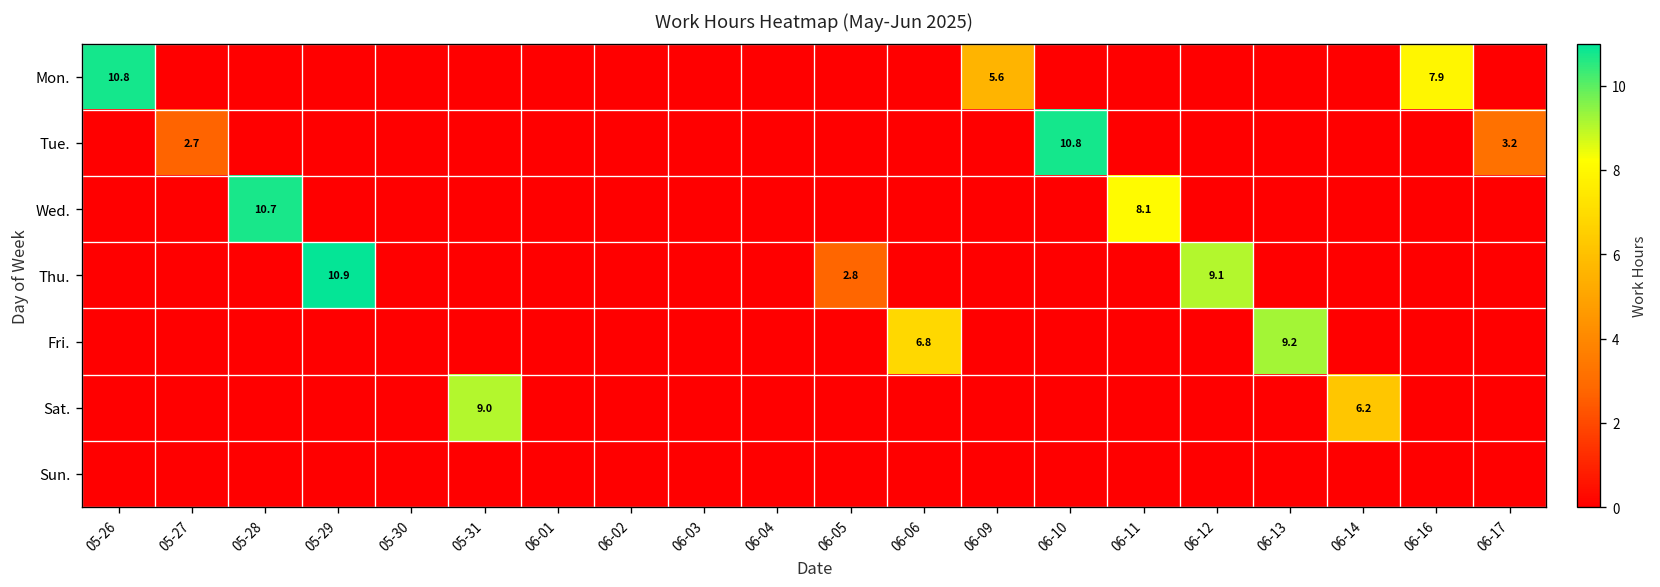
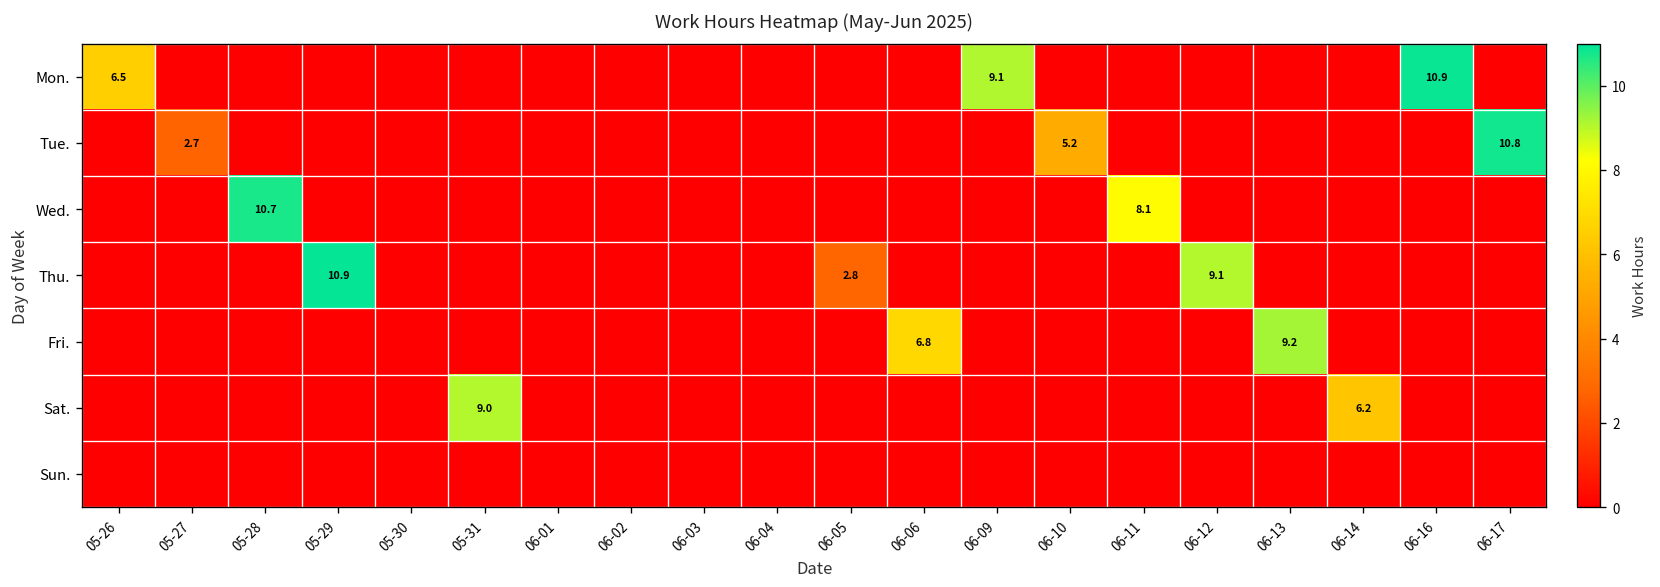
  {
    "Mon.": {
-     "05-26": 10.8,
-     "06-09": 5.6,
-     "06-16": 7.9
+     "05-26": 6.5,
+     "06-09": 9.1,
+     "06-16": 10.9
    },
    "Tue.": {
      "05-27": 2.7,
-     "06-10": 10.8,
-     "06-17": 3.2
+     "06-10": 5.2,
+     "06-17": 10.8
    },
    "Wed.": {
      "05-28": 10.7,
      "06-11": 8.1
    },
    "Thu.": {
      "05-29": 10.9,
      "06-05": 2.8,
      "06-12": 9.1
    },
    "Fri.": {
      "06-06": 6.8,
      "06-13": 9.2
    },
    "Sat.": {
      "05-31": 9.0,
      "06-14": 6.2
    }
  }
